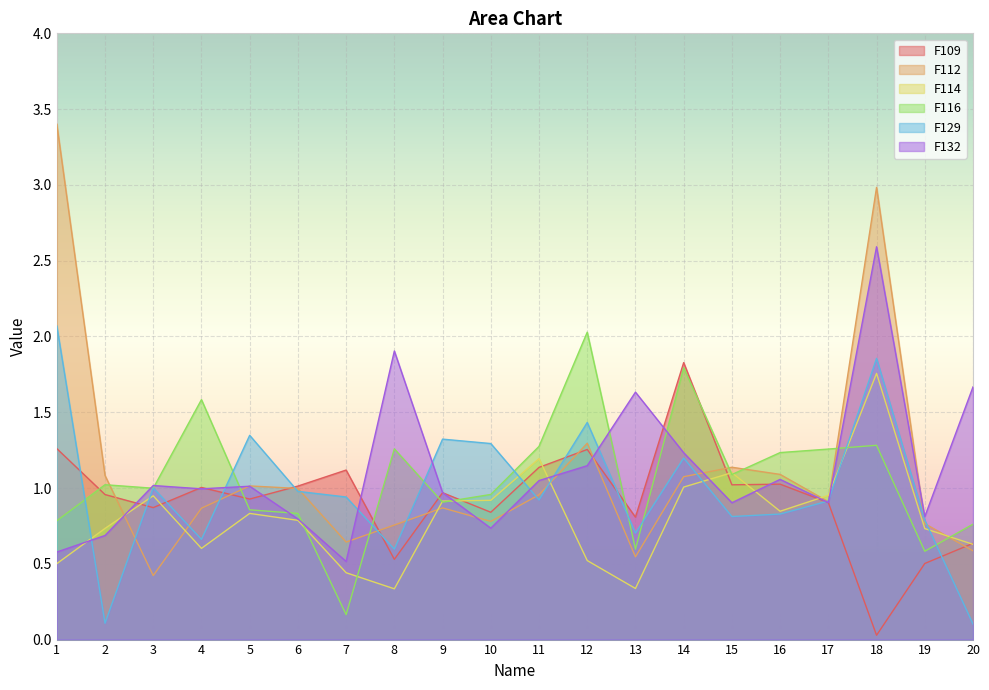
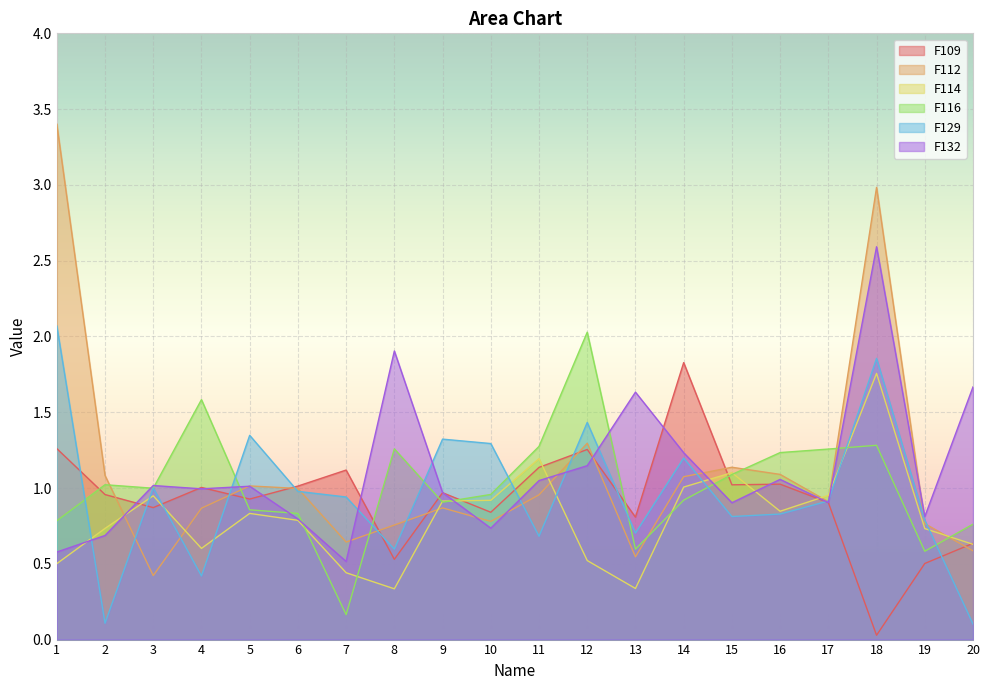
  {
    "F116": {
      "1": 0.78,
      "2": 1.02,
      "4": 1.58,
      "5": 0.86,
      "6": 0.83,
      "7": 0.16,
      "8": 1.26,
      "10": 0.96,
      "11": 1.27,
      "12": 2.03,
      "13": 0.60,
-     "14": 1.79,
+     "14": 0.92,
      "16": 1.23,
      "17": 1.26,
      "18": 1.28,
      "19": 0.58,
      "20": 0.76
    },
    "F129": {
      "1": 2.07,
      "2": 0.11,
-     "4": 0.66,
+     "4": 0.42,
      "5": 1.35,
      "6": 0.98,
      "7": 0.94,
      "8": 0.60,
      "9": 1.32,
      "10": 1.29,
-     "11": 0.92,
+     "11": 0.68,
      "12": 1.43,
      "13": 0.70,
      "14": 1.20,
      "15": 0.81,
      "16": 0.83,
      "18": 1.86,
      "19": 0.79,
      "20": 0.10
    },
    "F132": {
      "1": 0.58,
      "2": 0.69,
      "7": 0.52,
      "8": 1.90,
      "10": 0.74,
      "11": 1.05,
      "12": 1.15,
      "13": 1.63,
      "14": 1.23,
      "15": 0.90,
      "16": 1.06,
      "18": 2.59,
      "19": 0.81,
      "20": 1.67
    }
  }
